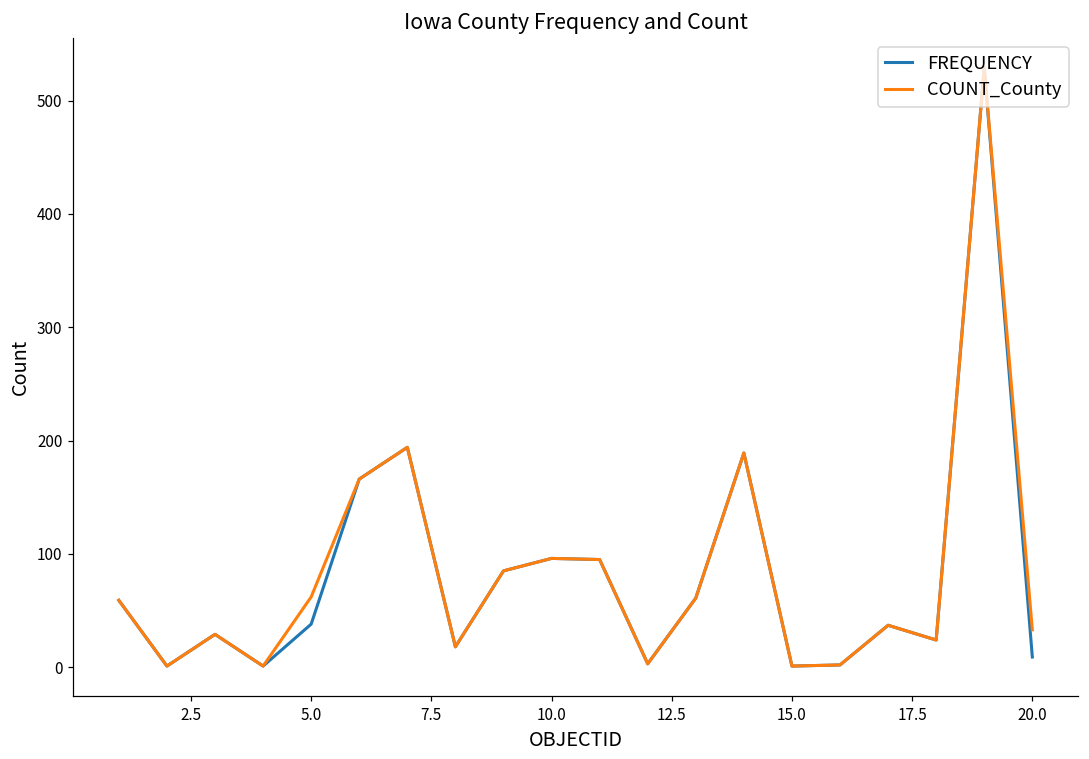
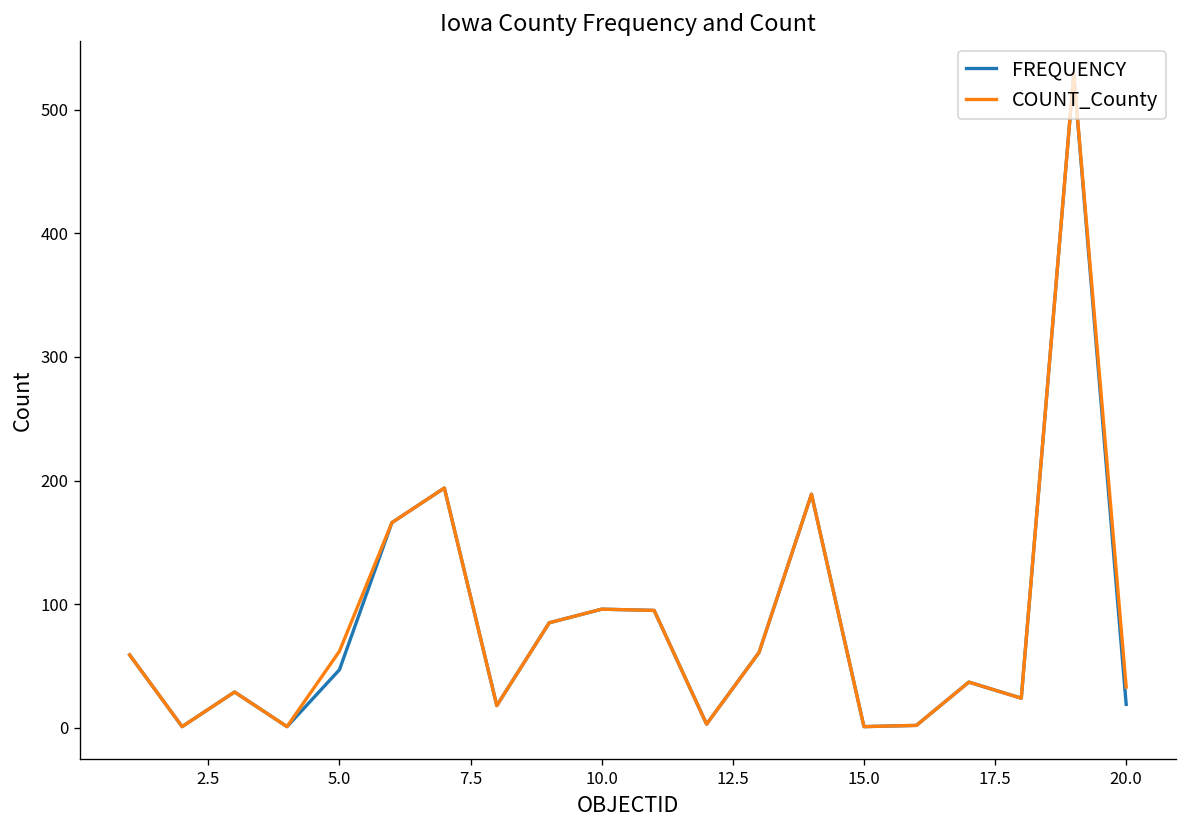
  {
    "FREQUENCY": {
-     "5.0": 38,
-     "20.0": 9
+     "5.0": 47,
+     "20.0": 19
    },
    "COUNT_County": {
      "5.0": 62,
      "20.0": 33
    }
  }
